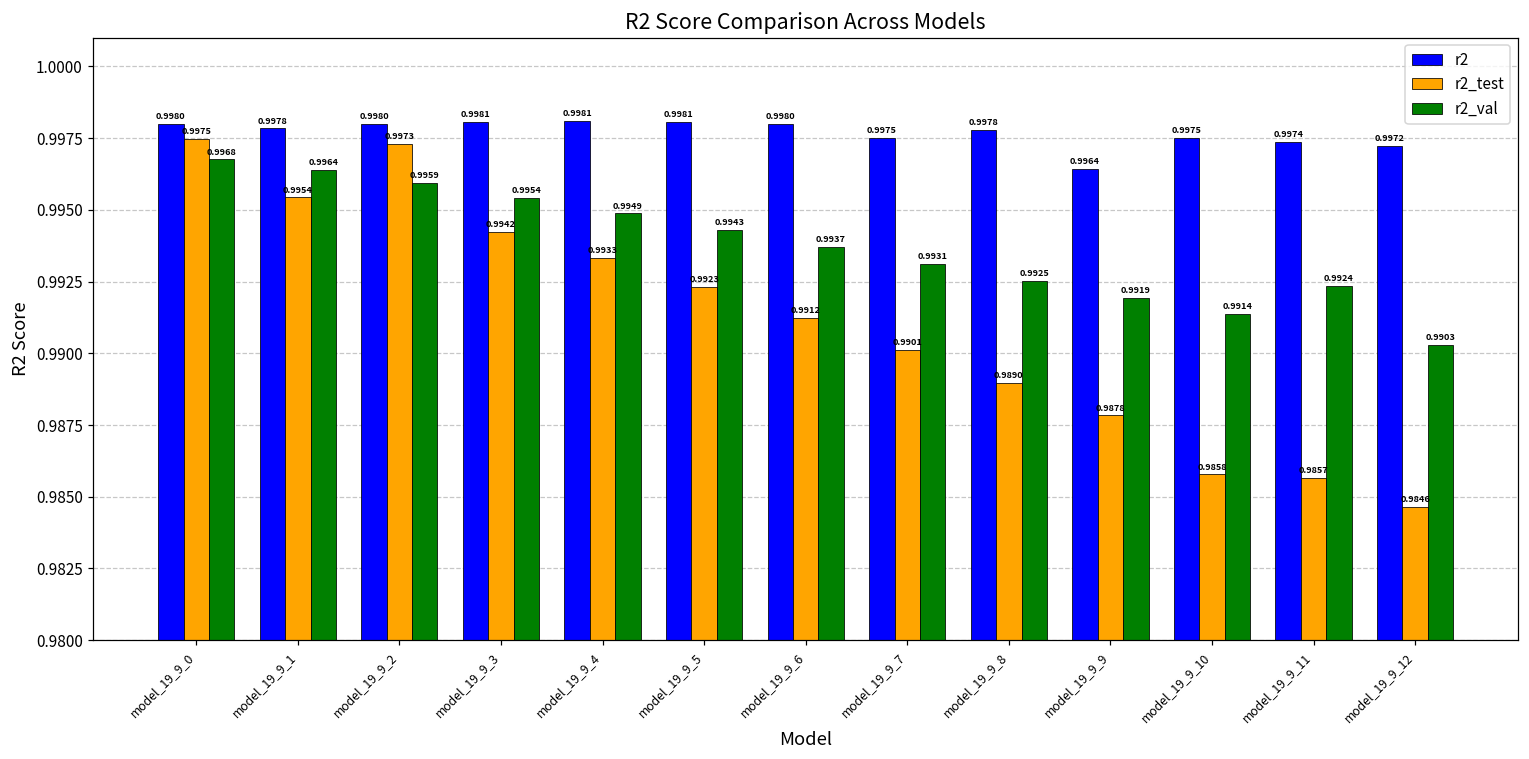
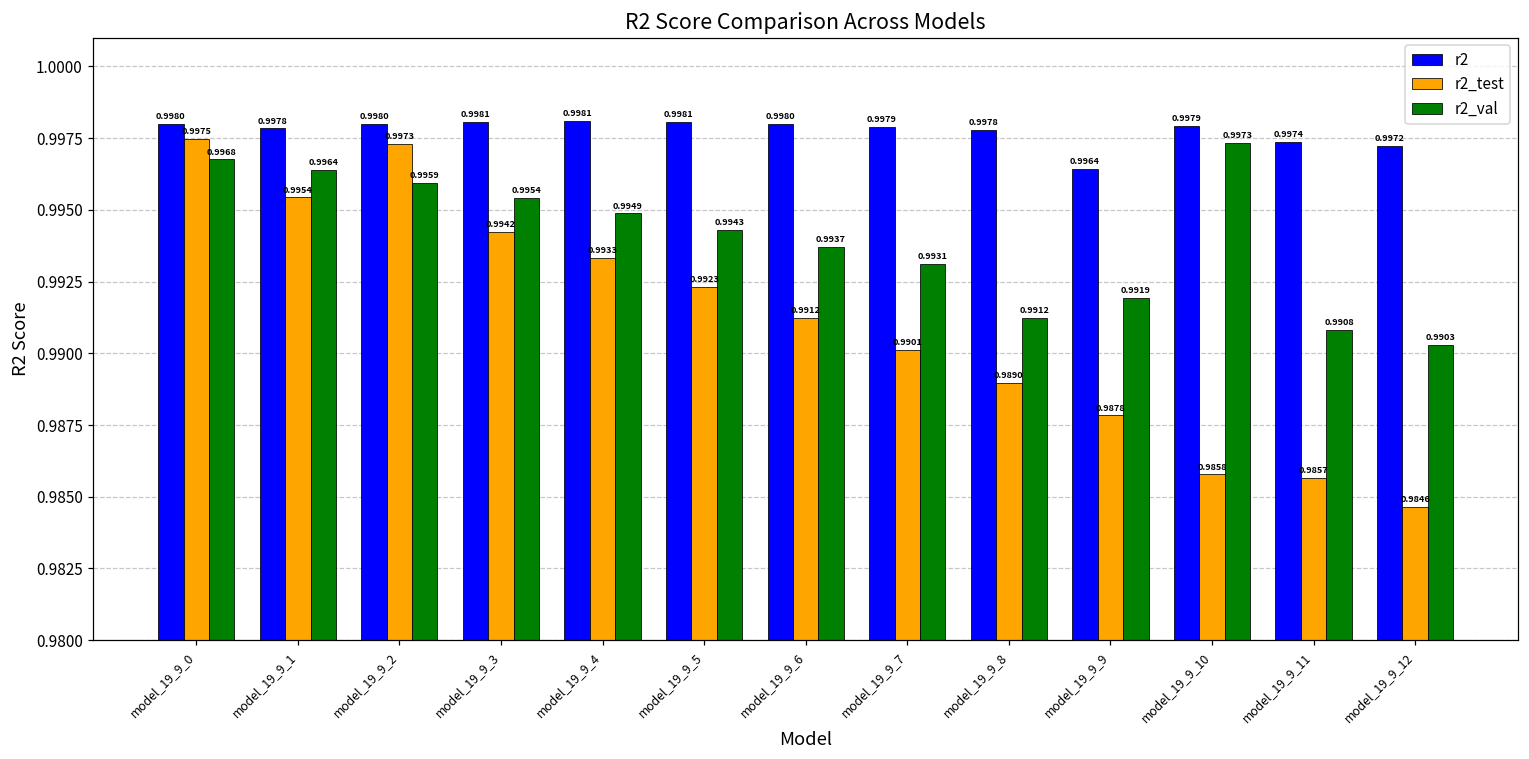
  {
    "r2": {
      "model_19_9_0": 0.9980,
      "model_19_9_1": 0.9978,
      "model_19_9_2": 0.9980,
      "model_19_9_3": 0.9981,
      "model_19_9_4": 0.9981,
      "model_19_9_5": 0.9981,
      "model_19_9_6": 0.9980,
-     "model_19_9_7": 0.9975,
+     "model_19_9_7": 0.9979,
      "model_19_9_8": 0.9978,
      "model_19_9_9": 0.9964,
-     "model_19_9_10": 0.9975,
+     "model_19_9_10": 0.9979,
      "model_19_9_11": 0.9974,
      "model_19_9_12": 0.9972
    },
    "r2_test": {
      "model_19_9_0": 0.9975,
      "model_19_9_1": 0.9954,
      "model_19_9_2": 0.9973,
      "model_19_9_3": 0.9942,
      "model_19_9_4": 0.9933,
      "model_19_9_5": 0.9923,
      "model_19_9_6": 0.9912,
      "model_19_9_7": 0.9901,
      "model_19_9_8": 0.9890,
      "model_19_9_9": 0.9878,
      "model_19_9_10": 0.9858,
      "model_19_9_11": 0.9857,
      "model_19_9_12": 0.9846
    },
    "r2_val": {
      "model_19_9_0": 0.9968,
      "model_19_9_1": 0.9964,
      "model_19_9_2": 0.9959,
      "model_19_9_3": 0.9954,
      "model_19_9_4": 0.9949,
      "model_19_9_5": 0.9943,
      "model_19_9_6": 0.9937,
      "model_19_9_7": 0.9931,
-     "model_19_9_8": 0.9925,
+     "model_19_9_8": 0.9912,
      "model_19_9_9": 0.9919,
-     "model_19_9_10": 0.9914,
-     "model_19_9_11": 0.9924,
+     "model_19_9_10": 0.9973,
+     "model_19_9_11": 0.9908,
      "model_19_9_12": 0.9903
    }
  }
